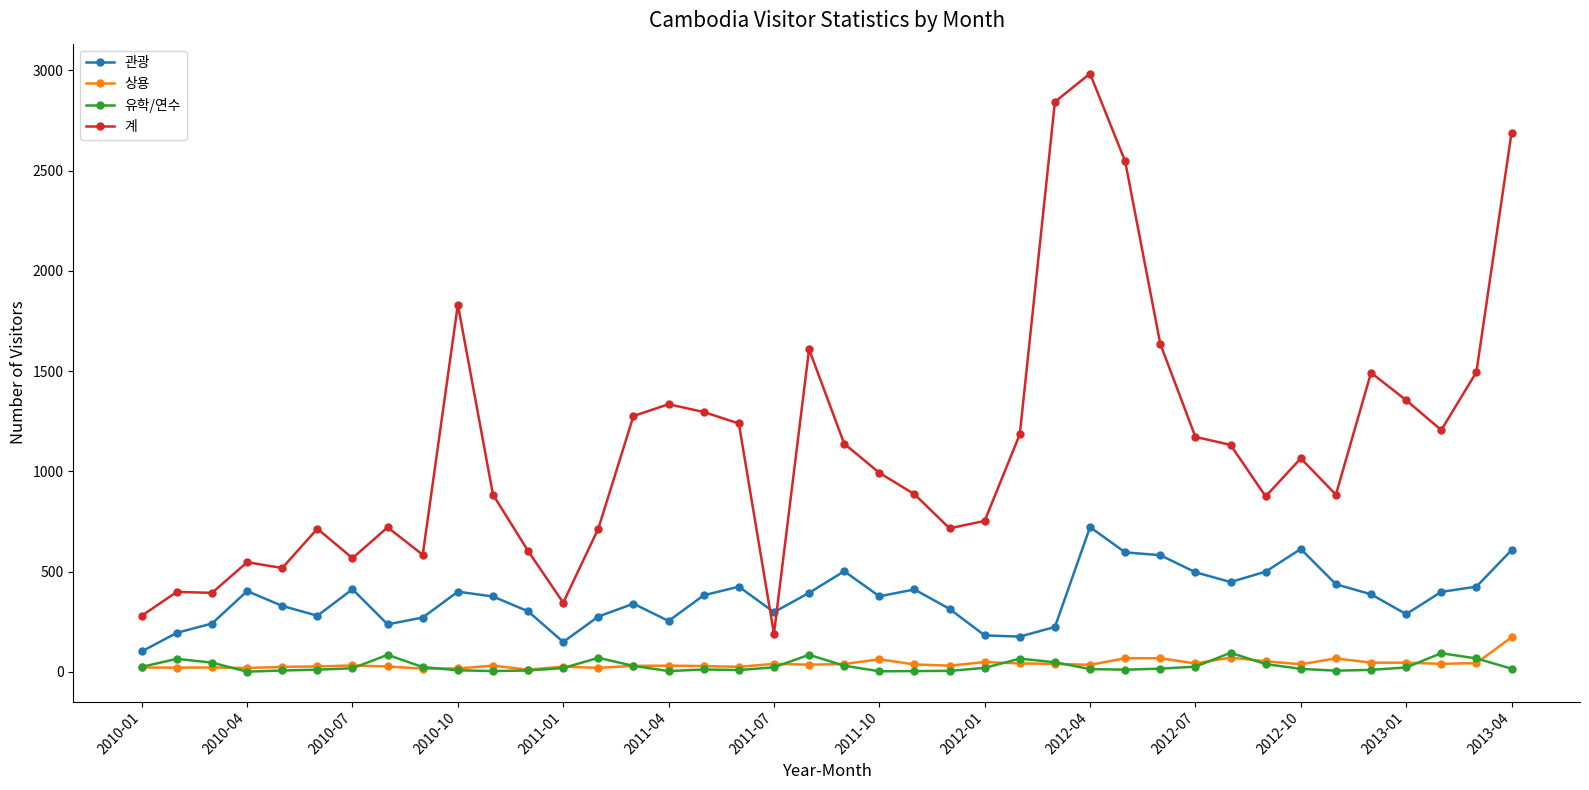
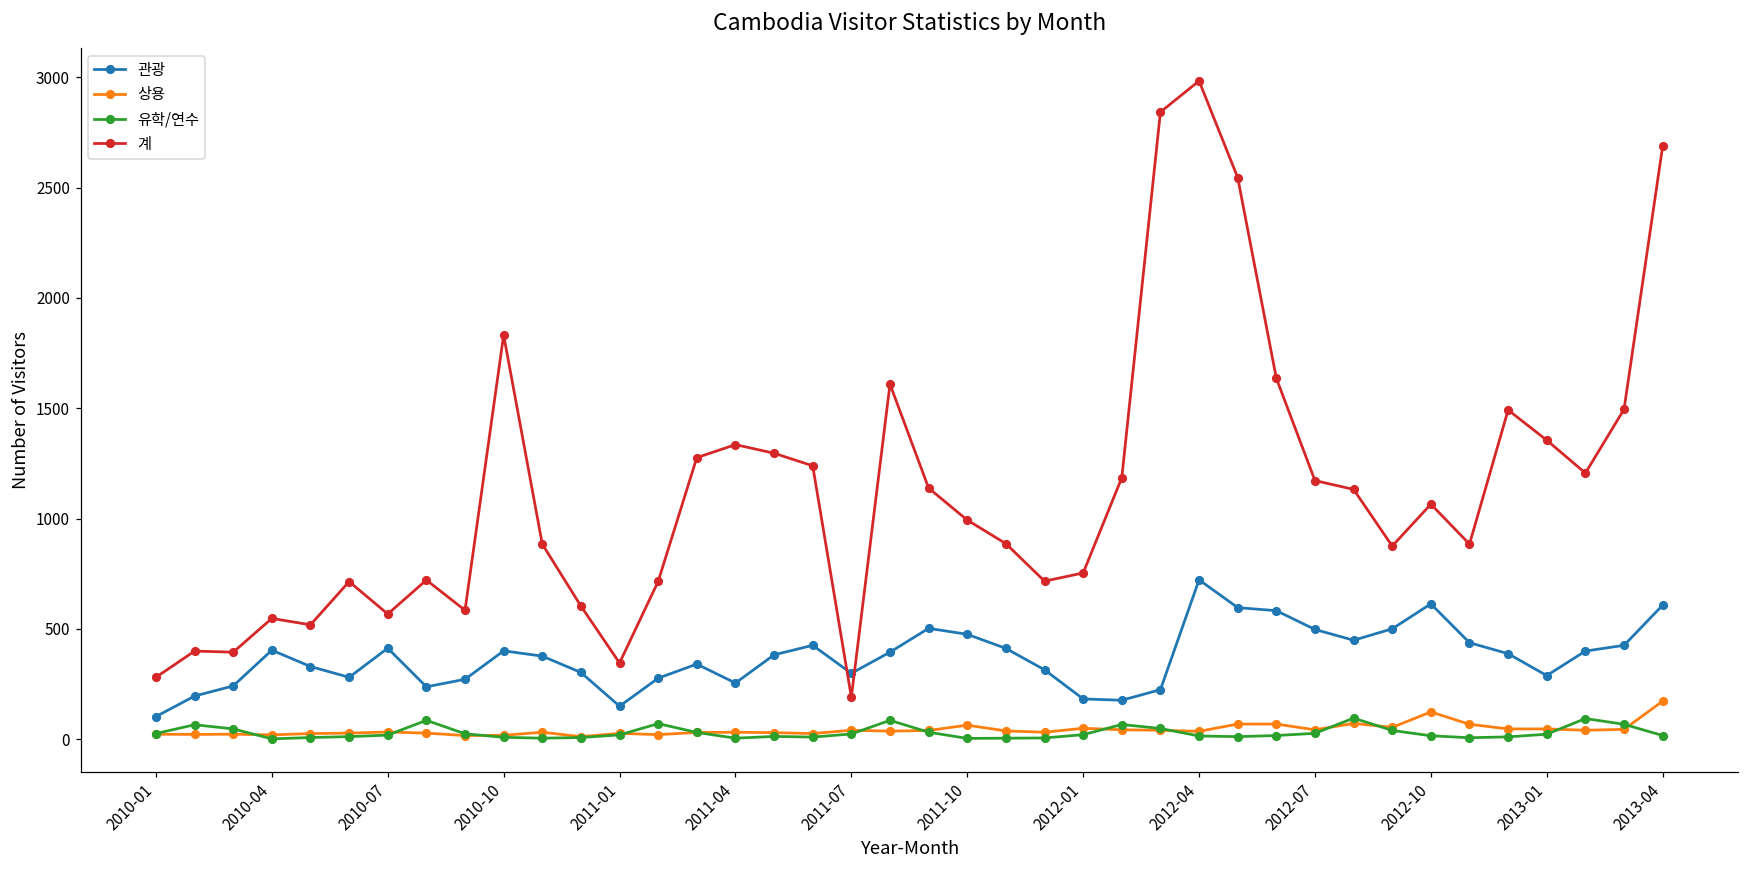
  {
    "관광": {
      "2010-01": 100,
      "2010-04": 400,
      "2010-07": 410,
      "2010-10": 400,
      "2011-01": 150,
      "2011-04": 250,
      "2011-07": 300,
-     "2011-10": 380,
+     "2011-10": 480,
      "2012-01": 180,
      "2012-04": 720,
      "2012-07": 500,
      "2012-10": 610,
      "2013-01": 290,
      "2013-04": 610
    },
    "상용": {
      "2010-04": 20,
      "2010-07": 30,
      "2011-04": 30,
      "2011-07": 40,
      "2011-10": 60,
      "2012-01": 50,
      "2012-04": 40,
      "2012-07": 40,
-     "2012-10": 40,
+     "2012-10": 120,
      "2013-01": 50,
      "2013-04": 170
    },
    "유학/연수": {
      "2010-04": 0,
      "2010-07": 20,
      "2011-04": 0,
      "2011-07": 20,
      "2011-10": 0,
      "2012-01": 20,
      "2012-04": 10,
      "2012-07": 30,
      "2012-10": 20,
      "2013-01": 20,
      "2013-04": 20
    },
    "계": {
      "2010-01": 280,
      "2010-04": 550,
      "2010-07": 570,
      "2010-10": 1830,
      "2011-01": 350,
      "2011-04": 1340,
      "2011-07": 190,
      "2011-10": 990,
      "2012-01": 750,
      "2012-04": 2980,
      "2012-07": 1170,
      "2012-10": 1070,
      "2013-01": 1360,
      "2013-04": 2690
    }
  }
